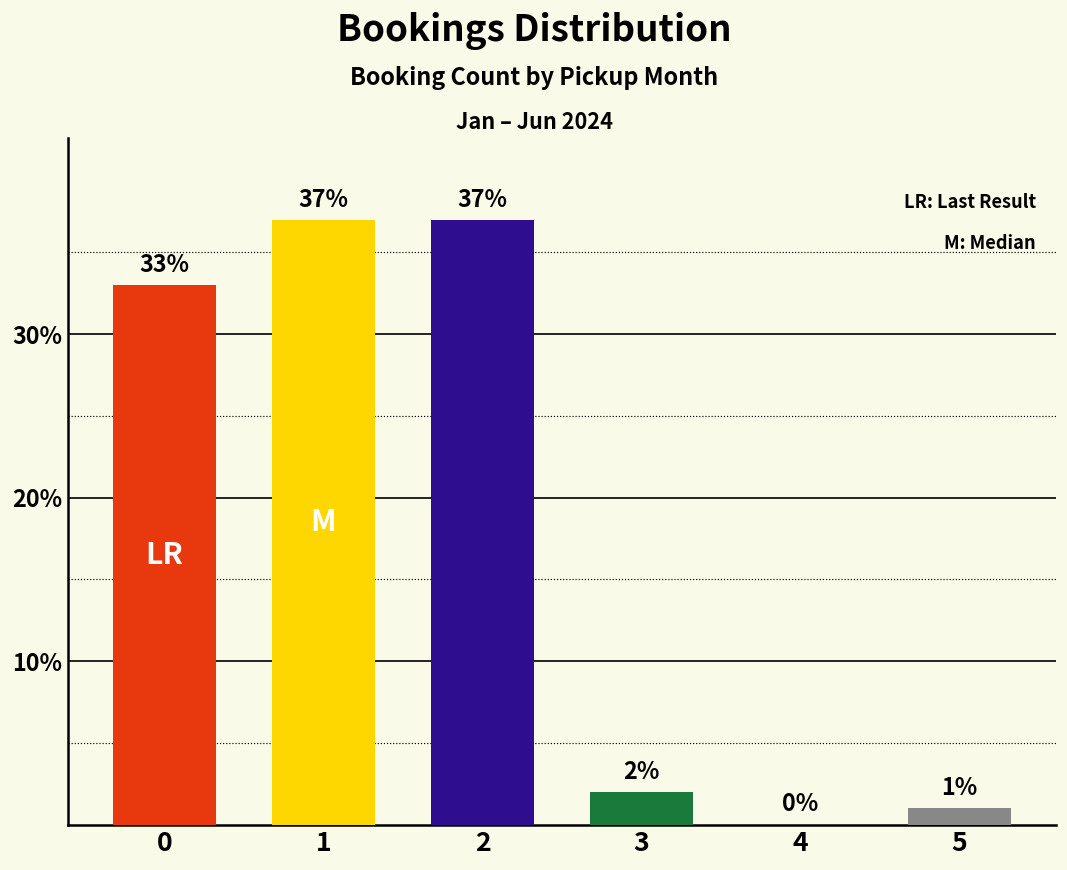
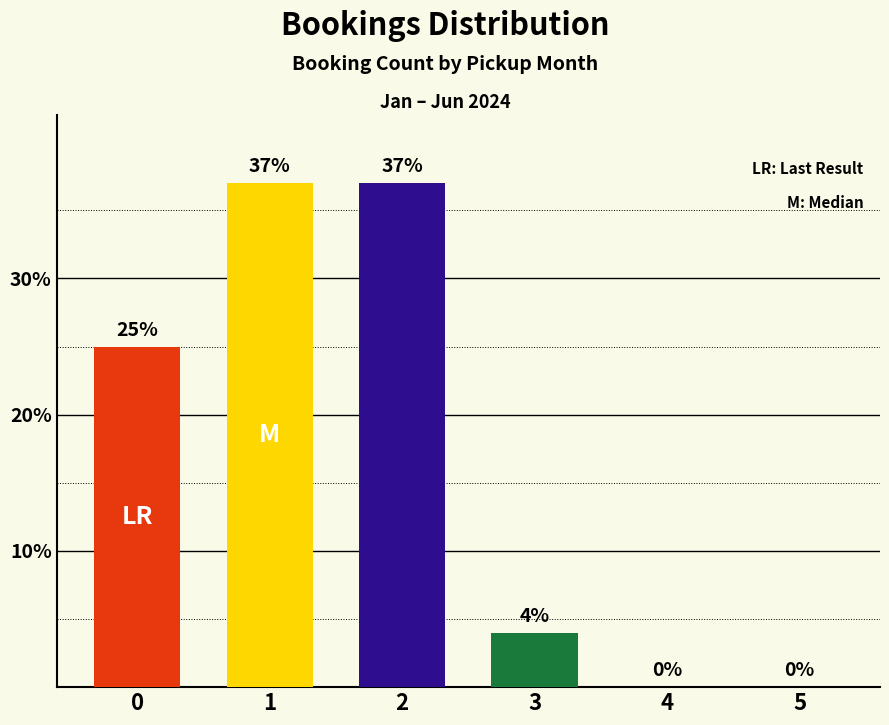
  {
-   "0": "33%",
+   "0": "25%",
    "1": "37%",
    "2": "37%",
-   "3": "2%",
+   "3": "4%",
    "4": "0%",
-   "5": "1%"
+   "5": "0%"
  }
